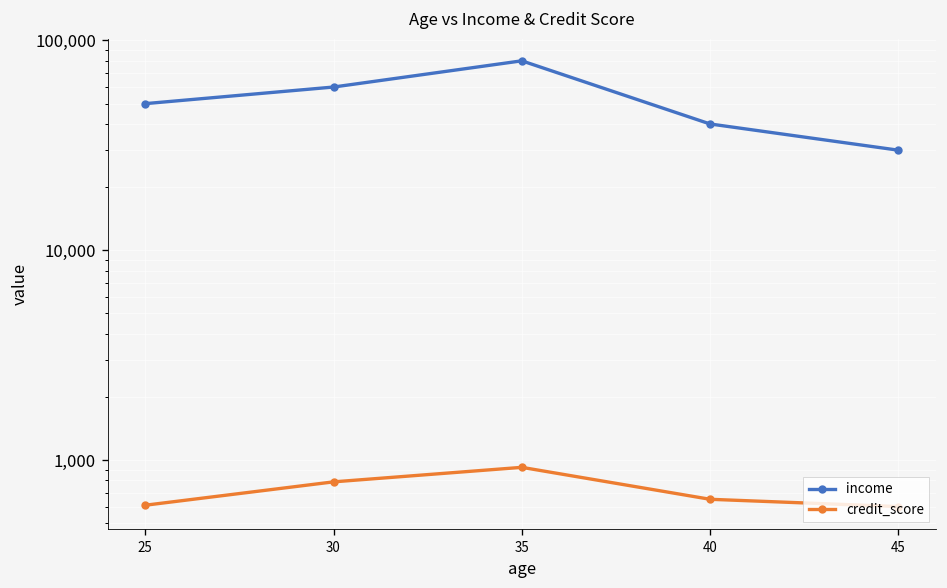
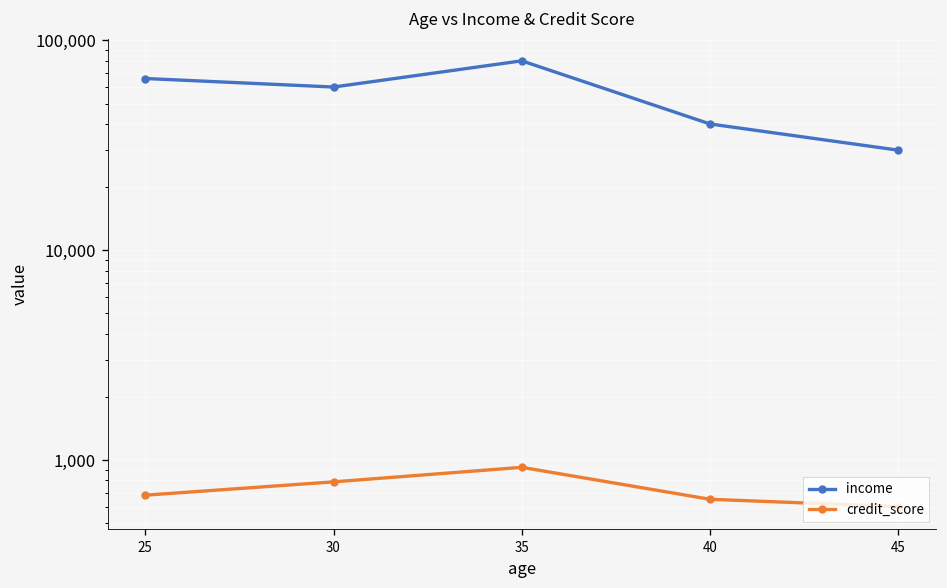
  {
    "income": {
-     "25": "50,000",
+     "25": "66,000",
      "30": "60,000",
      "35": "80,000",
      "40": "40,000",
      "45": "30,000"
    },
    "credit_score": {
-     "25": "610",
+     "25": "680",
      "30": "800",
      "35": "900",
      "40": "650"
    }
  }
